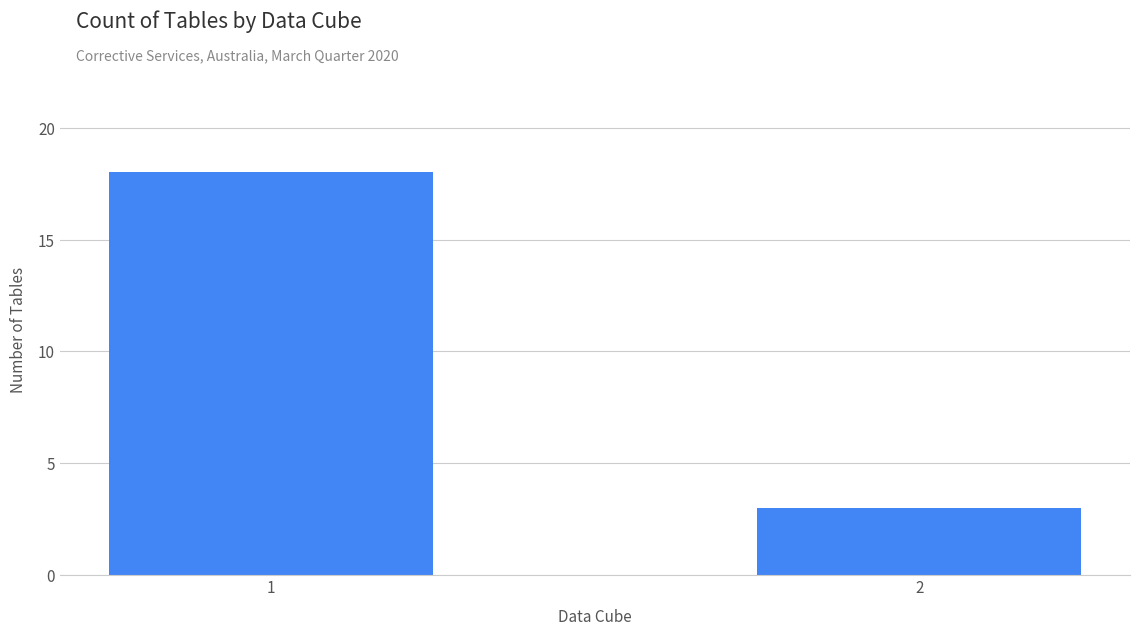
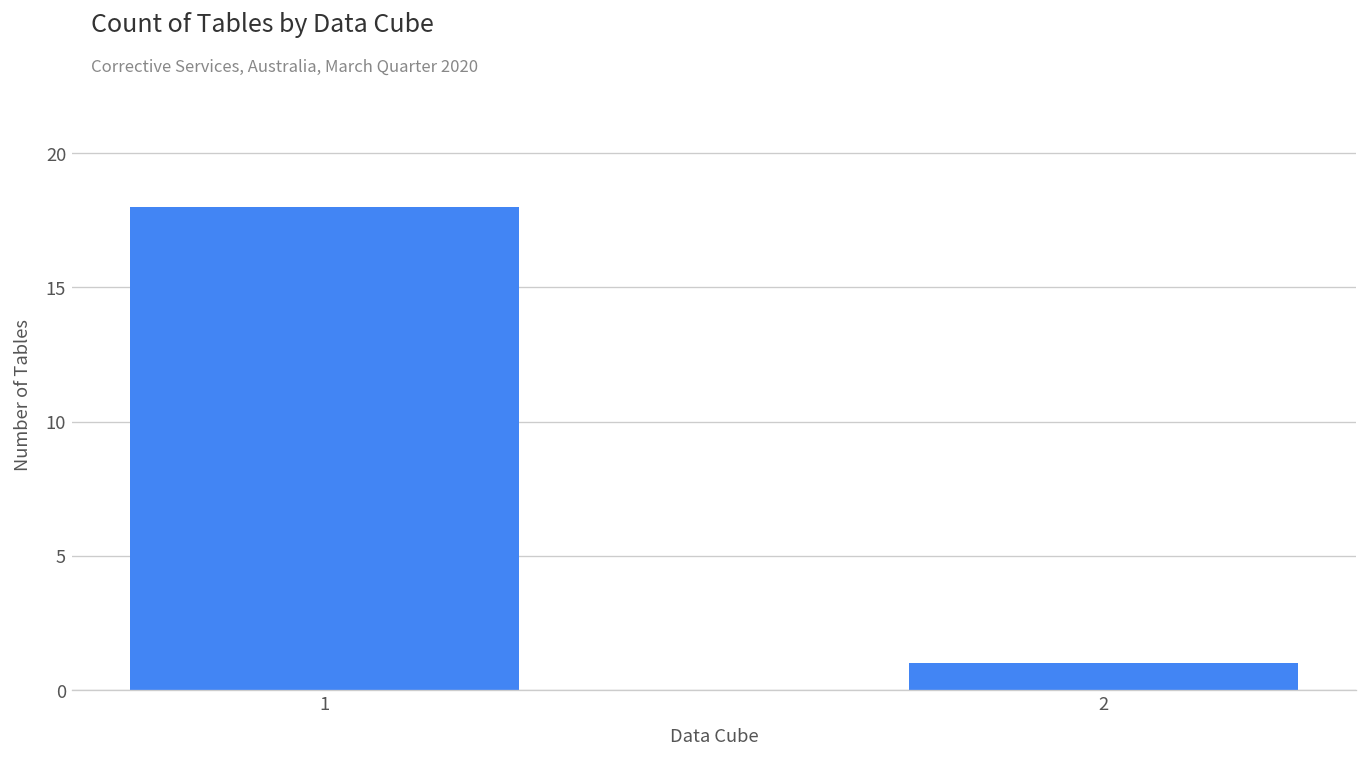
  {
    "1": 18,
-   "2": 3
+   "2": 1
  }
